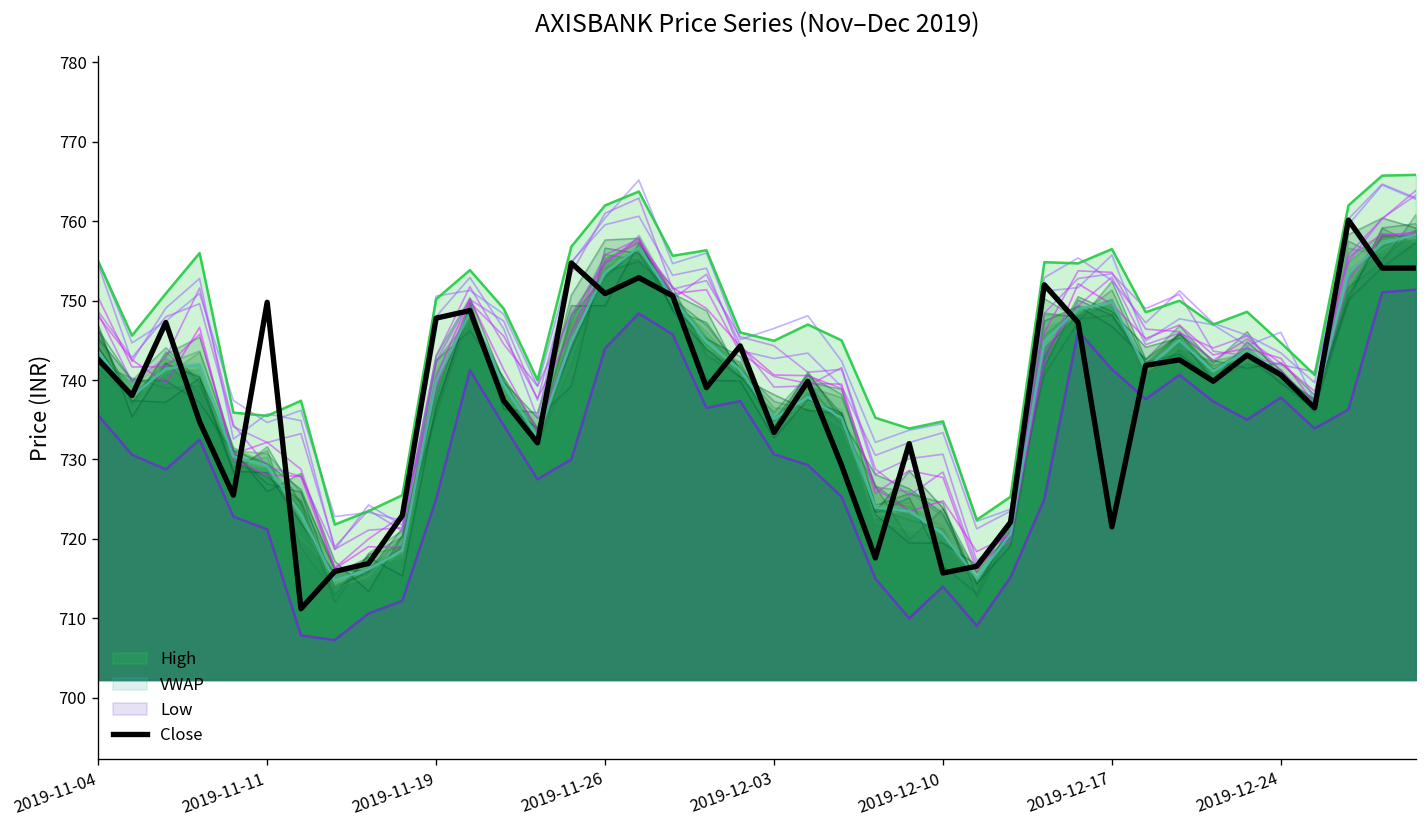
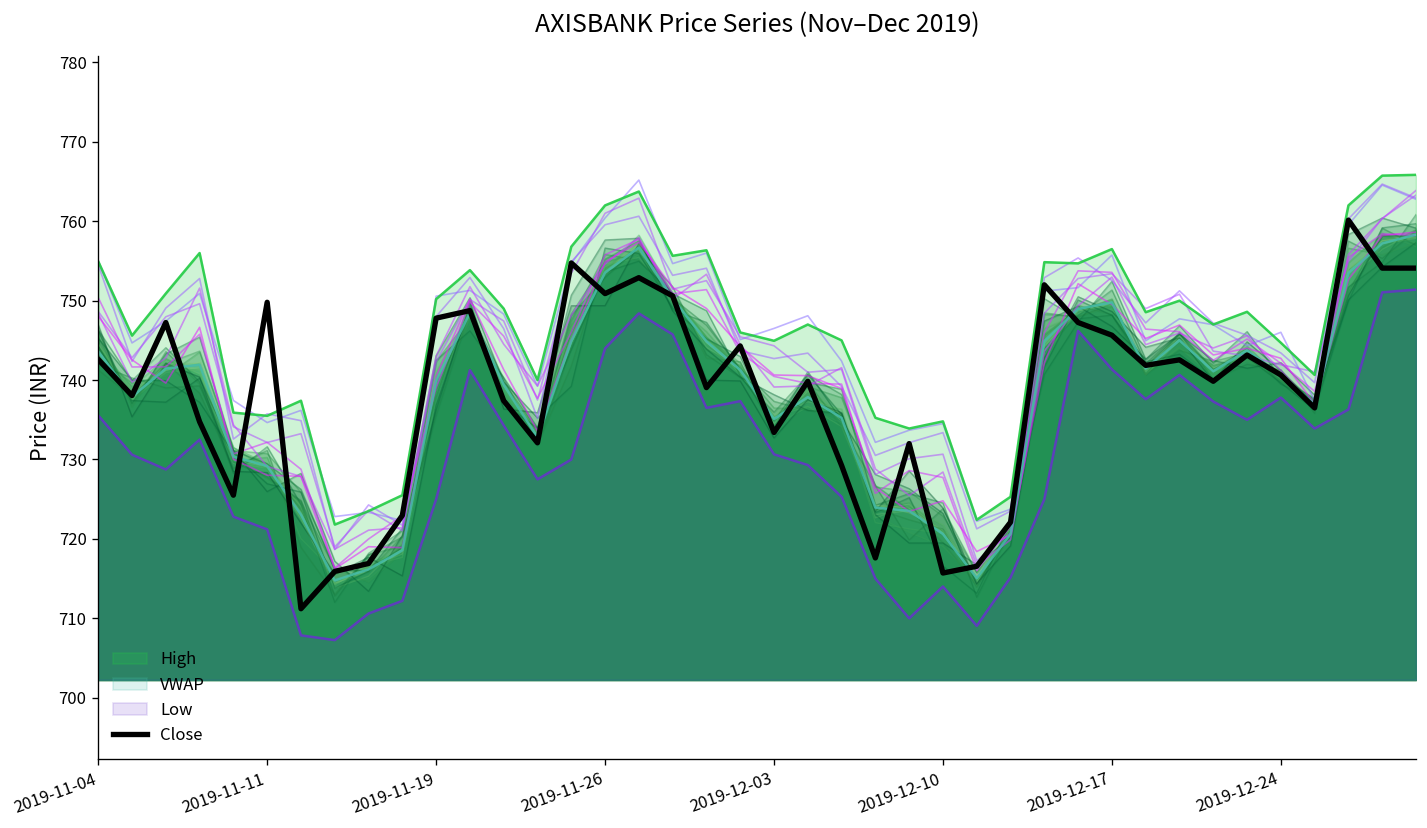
  {
    "Close": {
      "2019-11-11": 750,
      "2019-11-26": 751,
      "2019-12-10": 716,
-     "2019-12-17": 722
+     "2019-12-17": 746
    }
  }
